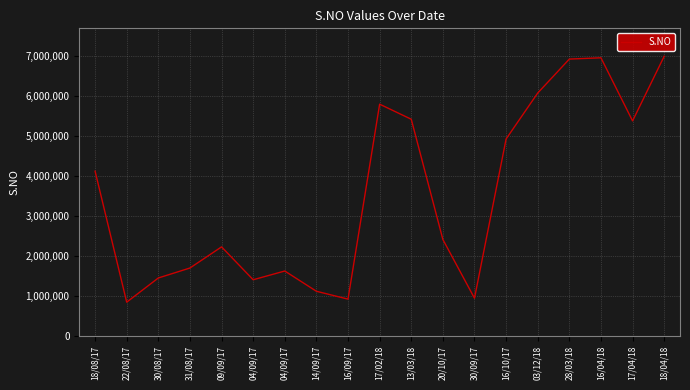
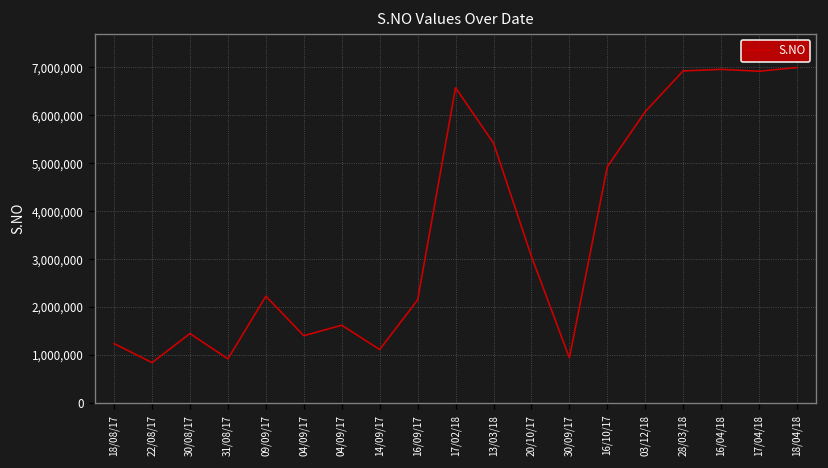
  {
-   "18/08/17": "4,100,000",
+   "18/08/17": "1,200,000",
    "22/08/17": "800,000",
    "30/08/17": "1,400,000",
-   "31/08/17": "1,700,000",
+   "31/08/17": "900,000",
    "09/09/17": "2,200,000",
    "14/09/17": "1,100,000",
-   "16/09/17": "900,000",
-   "17/02/18": "5,800,000",
+   "16/09/17": "2,100,000",
+   "17/02/18": "6,600,000",
    "13/03/18": "5,400,000",
-   "20/10/17": "2,400,000",
+   "20/10/17": "3,100,000",
    "30/09/17": "900,000",
    "16/10/17": "4,900,000",
    "03/12/18": "6,100,000",
    "28/03/18": "6,900,000",
    "16/04/18": "7,000,000",
-   "17/04/18": "5,400,000",
+   "17/04/18": "6,900,000",
    "18/04/18": "7,000,000"
  }
